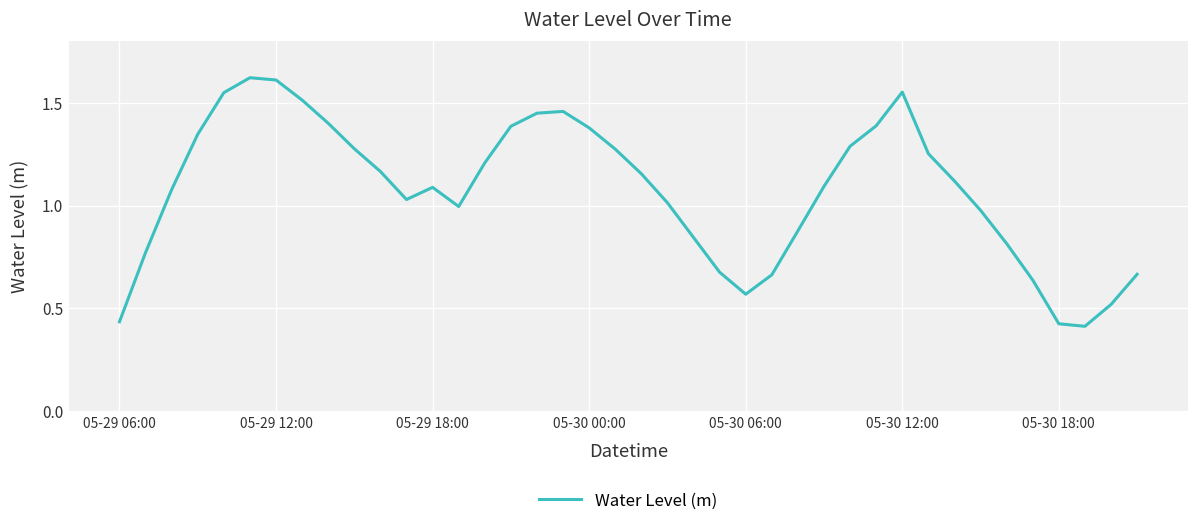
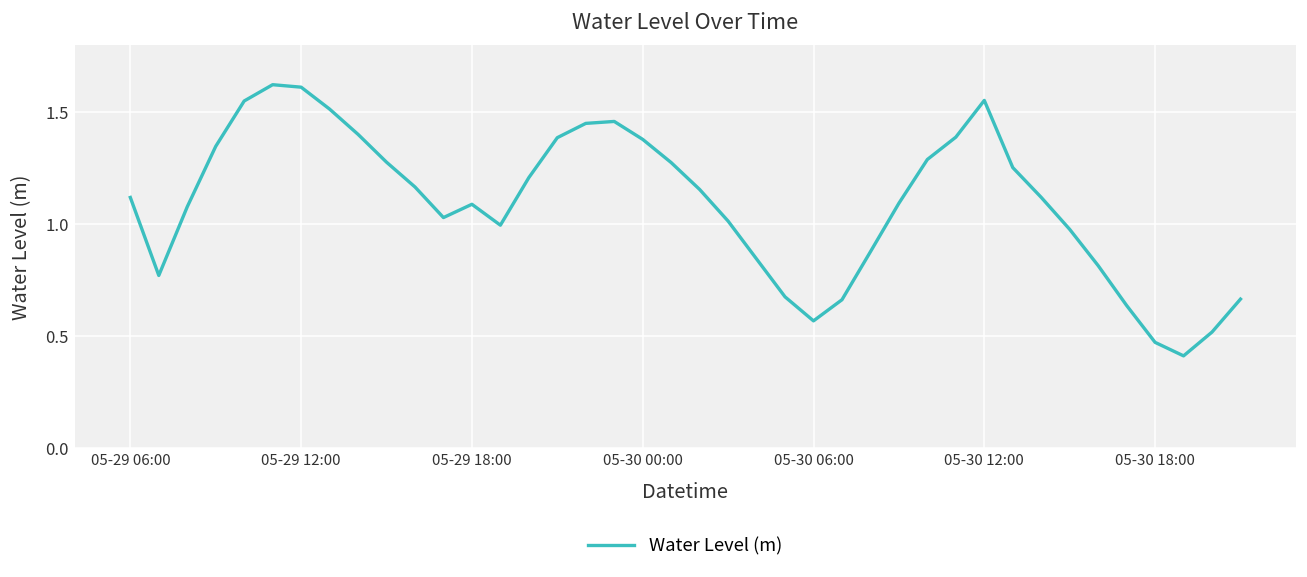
  {
-   "05-29 06:00": 0.43,
+   "05-29 06:00": 1.12,
    "05-29 12:00": 1.61,
    "05-29 18:00": 1.09,
    "05-30 00:00": 1.38,
    "05-30 06:00": 0.57,
    "05-30 12:00": 1.55,
-   "05-30 18:00": 0.42
+   "05-30 18:00": 0.47
  }
